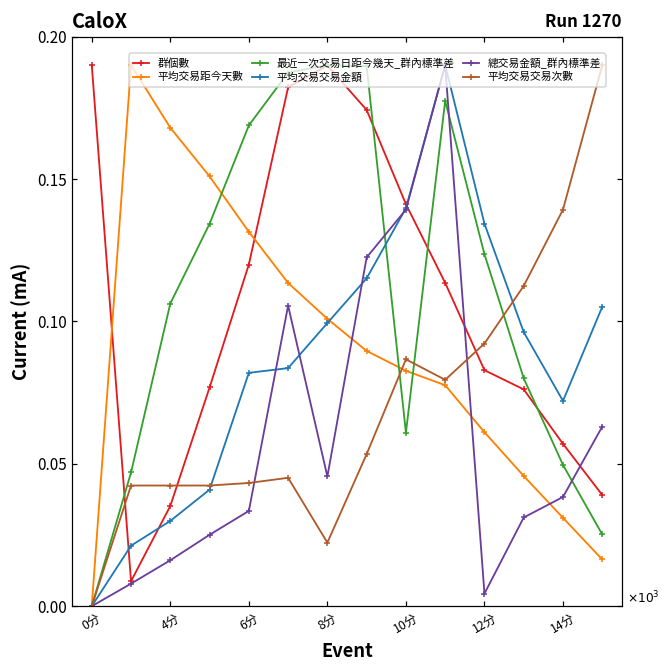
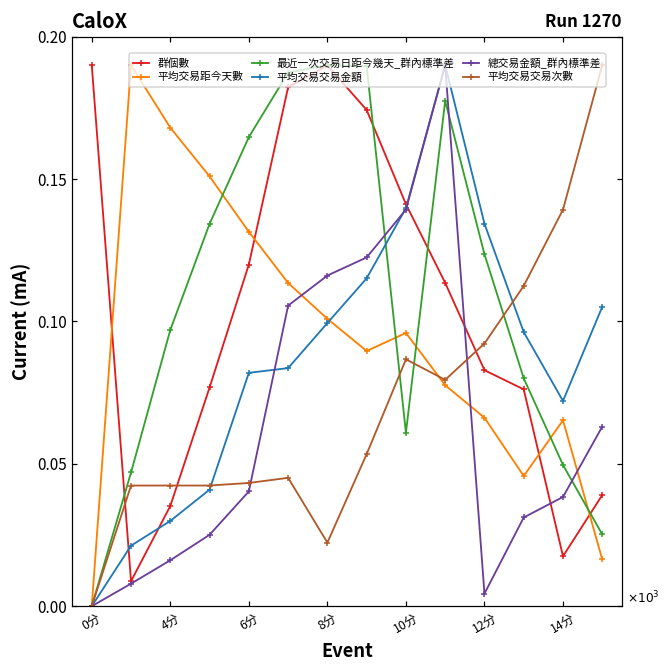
  {
    "群個數": {
      "0分": 0.190,
      "4分": 0.035,
      "6分": 0.120,
      "10分": 0.141,
      "12分": 0.083,
-     "14分": 0.057
+     "14分": 0.018
    },
    "平均交易距今天數": {
      "4分": 0.168,
      "6分": 0.131,
      "8分": 0.101,
-     "10分": 0.083,
-     "12分": 0.061,
-     "14分": 0.031
+     "10分": 0.096,
+     "12分": 0.066,
+     "14分": 0.065
    },
    "最近一次交易日距今幾天_群內標準差": {
-     "4分": 0.106,
-     "6分": 0.169,
+     "4分": 0.097,
+     "6分": 0.165,
      "10分": 0.061,
      "12分": 0.124,
      "14分": 0.050
    },
    "平均交易交易金額": {
      "4分": 0.030,
      "6分": 0.082,
      "8分": 0.099,
      "12分": 0.134,
      "14分": 0.072
    },
    "總交易金額_群內標準差": {
      "4分": 0.016,
-     "6分": 0.033,
-     "8分": 0.046,
+     "6分": 0.040,
+     "8分": 0.116,
      "12分": 0.004,
      "14分": 0.038
    },
    "平均交易交易次數": {
      "4分": 0.042,
      "6分": 0.043,
      "8分": 0.022,
      "10分": 0.087,
      "12分": 0.092,
      "14分": 0.139
    }
  }
